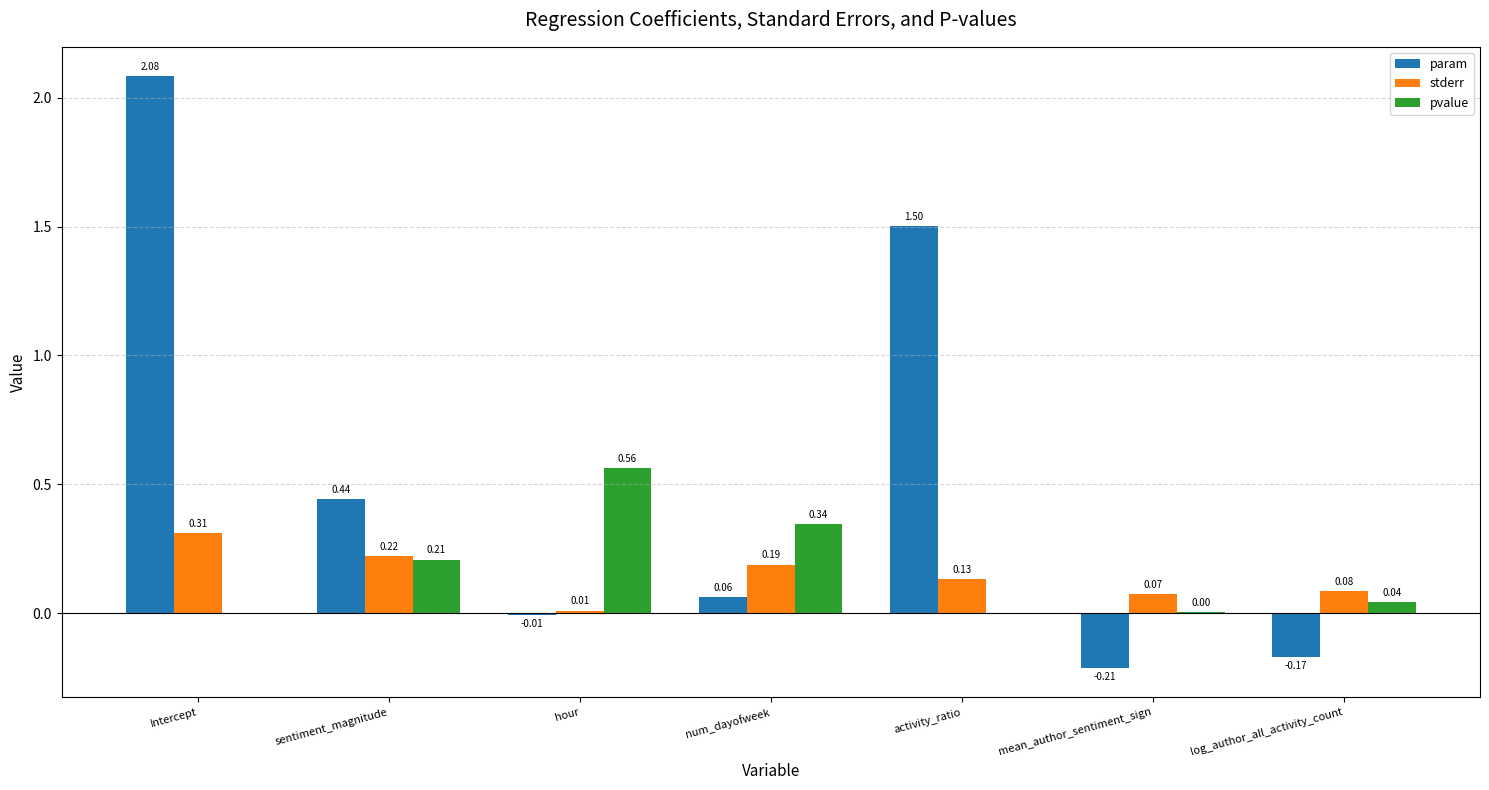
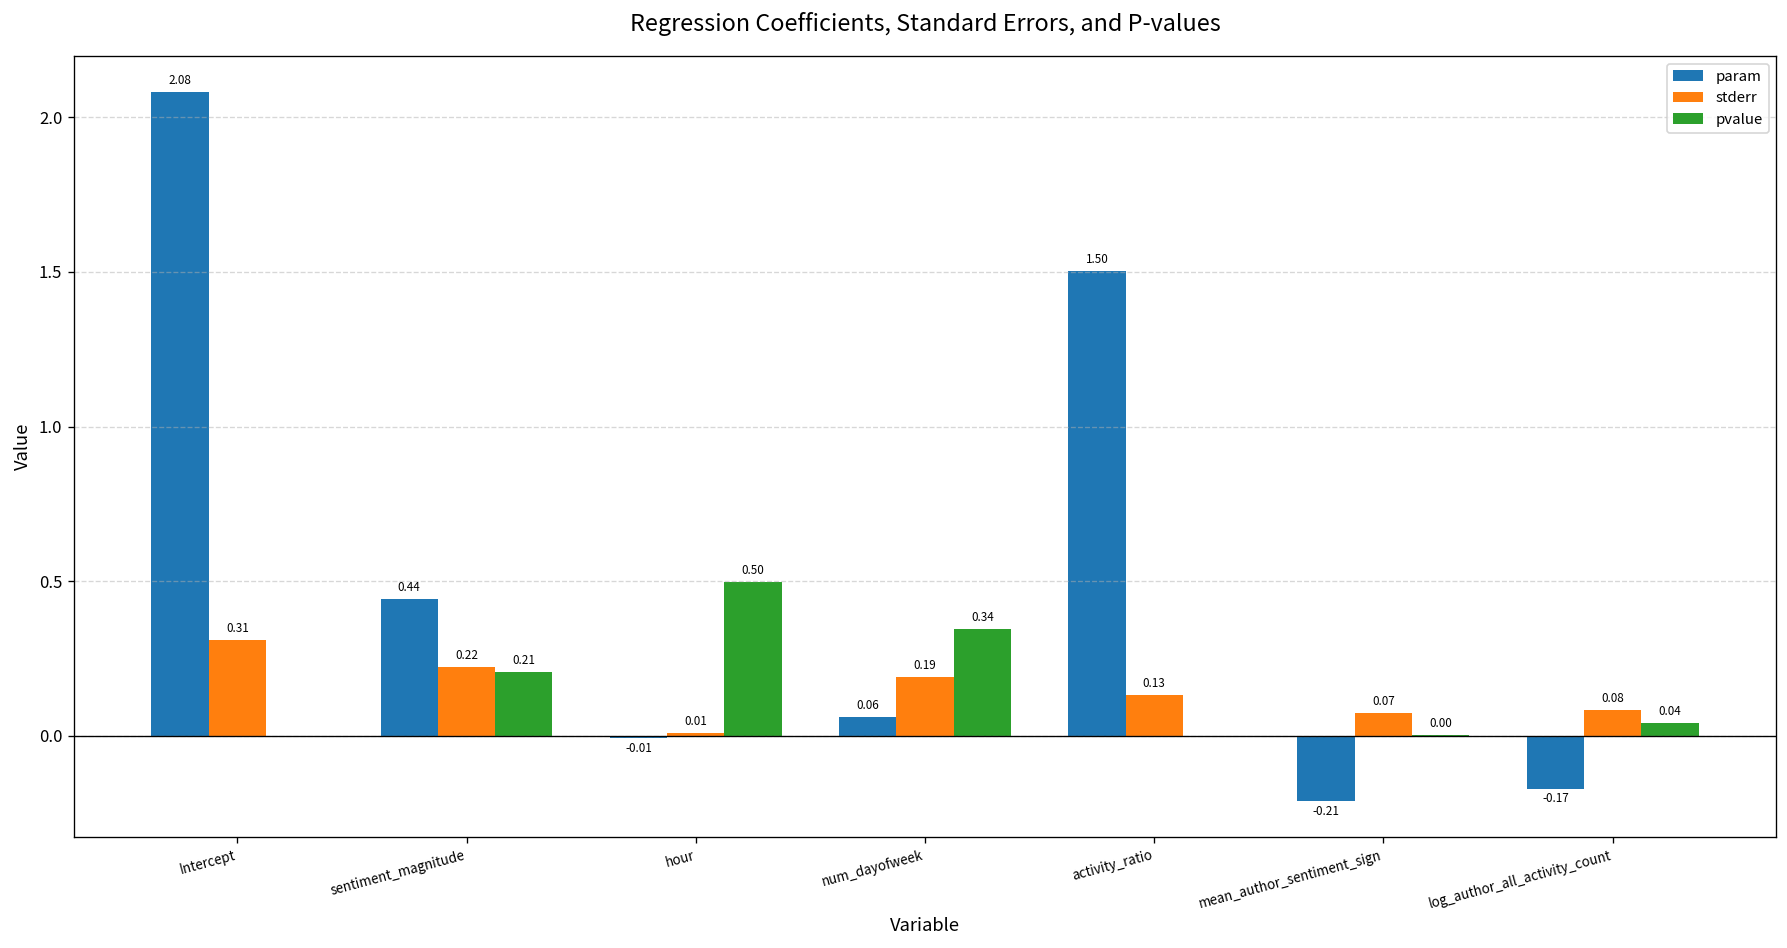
  {
    "param": {
      "Intercept": 2.08,
      "sentiment_magnitude": 0.44,
      "hour": -0.01,
      "num_dayofweek": 0.06,
      "activity_ratio": 1.50,
      "mean_author_sentiment_sign": -0.21,
      "log_author_all_activity_count": -0.17
    },
    "stderr": {
      "Intercept": 0.31,
      "sentiment_magnitude": 0.22,
      "hour": 0.01,
      "num_dayofweek": 0.19,
      "activity_ratio": 0.13,
      "mean_author_sentiment_sign": 0.07,
      "log_author_all_activity_count": 0.08
    },
    "pvalue": {
      "sentiment_magnitude": 0.21,
-     "hour": 0.56,
+     "hour": 0.50,
      "num_dayofweek": 0.34,
      "mean_author_sentiment_sign": 0.00,
      "log_author_all_activity_count": 0.04
    }
  }
